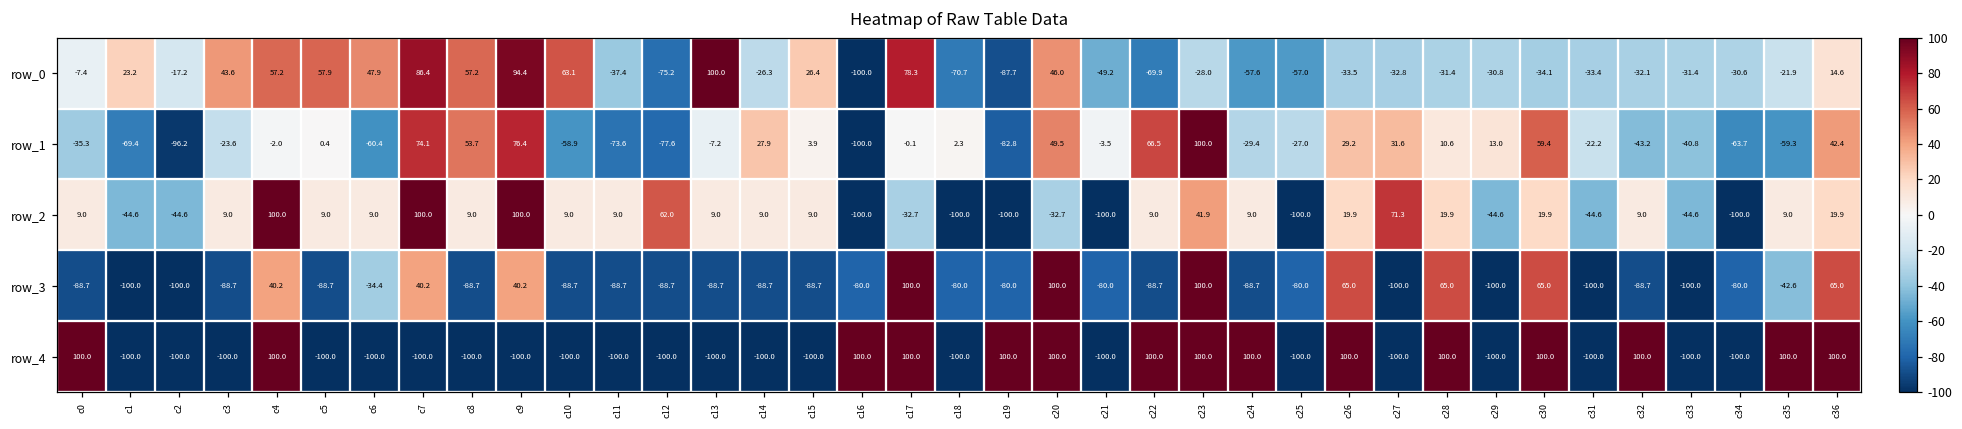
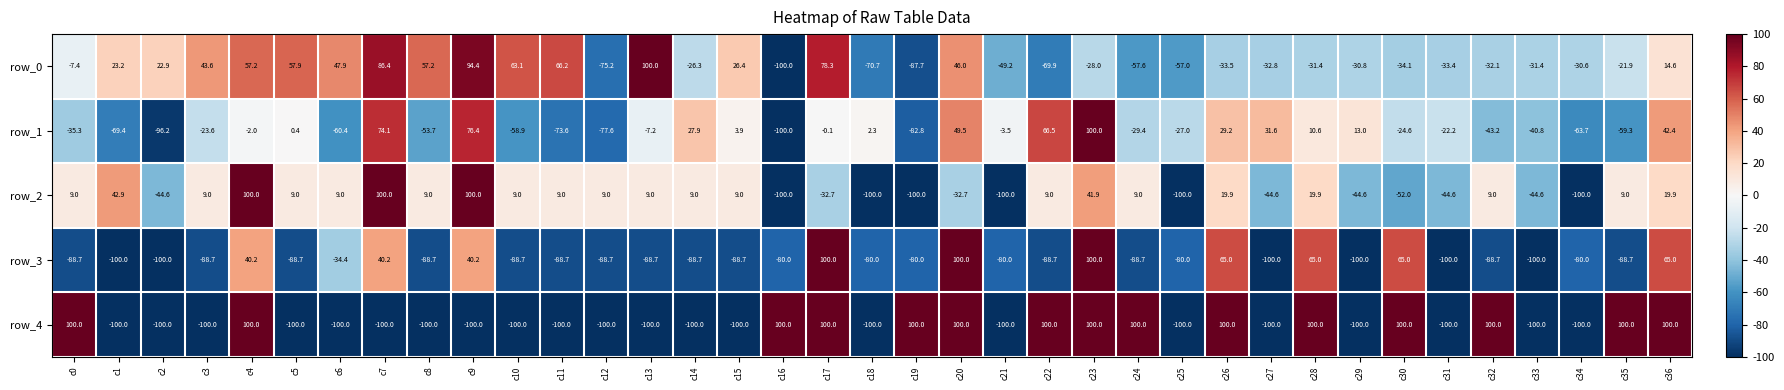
  {
    "row_0": {
      "c0": -7.4,
      "c1": 23.2,
-     "c2": -17.2,
+     "c2": 22.9,
      "c3": 43.6,
      "c4": 57.2,
      "c5": 57.9,
      "c6": 47.9,
      "c7": 86.4,
      "c8": 57.2,
      "c9": 94.4,
      "c10": 63.1,
-     "c11": -37.4,
+     "c11": 66.2,
      "c12": -75.2,
      "c13": 100.0,
      "c14": -26.3,
      "c15": 26.4,
      "c16": -100.0,
      "c17": 78.3,
      "c18": -70.7,
      "c19": -87.7,
      "c20": 46.0,
      "c21": -49.2,
      "c22": -69.9,
      "c23": -28.0,
      "c24": -57.6,
      "c25": -57.0,
      "c26": -33.5,
      "c27": -32.8,
      "c28": -31.4,
      "c29": -30.8,
      "c30": -34.1,
      "c31": -33.4,
      "c32": -32.1,
      "c33": -31.4,
      "c34": -30.6,
      "c35": -21.9,
      "c36": 14.6
    },
    "row_1": {
      "c0": -35.3,
      "c1": -69.4,
      "c2": -96.2,
      "c3": -23.6,
      "c4": -2.0,
      "c5": 0.4,
      "c6": -60.4,
      "c7": 74.1,
-     "c8": 53.7,
+     "c8": -53.7,
      "c9": 76.4,
      "c10": -58.9,
      "c11": -73.6,
      "c12": -77.6,
      "c13": -7.2,
      "c14": 27.9,
      "c15": 3.9,
      "c16": -100.0,
      "c17": -0.1,
      "c18": 2.3,
      "c19": -82.8,
      "c20": 49.5,
      "c21": -3.5,
      "c22": 66.5,
      "c23": 100.0,
      "c24": -29.4,
      "c25": -27.0,
      "c26": 29.2,
      "c27": 31.6,
      "c28": 10.6,
      "c29": 13.0,
-     "c30": 59.4,
+     "c30": -24.6,
      "c31": -22.2,
      "c32": -43.2,
      "c33": -40.8,
      "c34": -63.7,
      "c35": -59.3,
      "c36": 42.4
    },
    "row_2": {
      "c0": 9.0,
-     "c1": -44.6,
+     "c1": 42.9,
      "c2": -44.6,
      "c3": 9.0,
      "c4": 100.0,
      "c5": 9.0,
      "c6": 9.0,
      "c7": 100.0,
      "c8": 9.0,
      "c9": 100.0,
      "c10": 9.0,
      "c11": 9.0,
-     "c12": 62.0,
+     "c12": 9.0,
      "c13": 9.0,
      "c14": 9.0,
      "c15": 9.0,
      "c16": -100.0,
      "c17": -32.7,
      "c18": -100.0,
      "c19": -100.0,
      "c20": -32.7,
      "c21": -100.0,
      "c22": 9.0,
      "c23": 41.9,
      "c24": 9.0,
      "c25": -100.0,
      "c26": 19.9,
-     "c27": 71.3,
+     "c27": -44.6,
      "c28": 19.9,
      "c29": -44.6,
-     "c30": 19.9,
+     "c30": -52.0,
      "c31": -44.6,
      "c32": 9.0,
      "c33": -44.6,
      "c34": -100.0,
      "c35": 9.0,
      "c36": 19.9
    },
    "row_3": {
      "c0": -88.7,
      "c1": -100.0,
      "c2": -100.0,
      "c3": -88.7,
      "c4": 40.2,
      "c5": -88.7,
      "c6": -34.4,
      "c7": 40.2,
      "c8": -88.7,
      "c9": 40.2,
      "c10": -88.7,
      "c11": -88.7,
      "c12": -88.7,
      "c13": -88.7,
      "c14": -88.7,
      "c15": -88.7,
      "c16": -80.0,
      "c17": 100.0,
      "c18": -80.0,
      "c19": -80.0,
      "c20": 100.0,
      "c21": -80.0,
      "c22": -88.7,
      "c23": 100.0,
      "c24": -88.7,
      "c25": -80.0,
      "c26": 65.0,
      "c27": -100.0,
      "c28": 65.0,
      "c29": -100.0,
      "c30": 65.0,
      "c31": -100.0,
      "c32": -88.7,
      "c33": -100.0,
      "c34": -80.0,
-     "c35": -42.6,
+     "c35": -88.7,
      "c36": 65.0
    },
    "row_4": {
      "c0": 100.0,
      "c1": -100.0,
      "c2": -100.0,
      "c3": -100.0,
      "c4": 100.0,
      "c5": -100.0,
      "c6": -100.0,
      "c7": -100.0,
      "c8": -100.0,
      "c9": -100.0,
      "c10": -100.0,
      "c11": -100.0,
      "c12": -100.0,
      "c13": -100.0,
      "c14": -100.0,
      "c15": -100.0,
      "c16": 100.0,
      "c17": 100.0,
      "c18": -100.0,
      "c19": 100.0,
      "c20": 100.0,
      "c21": -100.0,
      "c22": 100.0,
      "c23": 100.0,
      "c24": 100.0,
      "c25": -100.0,
      "c26": 100.0,
      "c27": -100.0,
      "c28": 100.0,
      "c29": -100.0,
      "c30": 100.0,
      "c31": -100.0,
      "c32": 100.0,
      "c33": -100.0,
      "c34": -100.0,
      "c35": 100.0,
      "c36": 100.0
    }
  }
